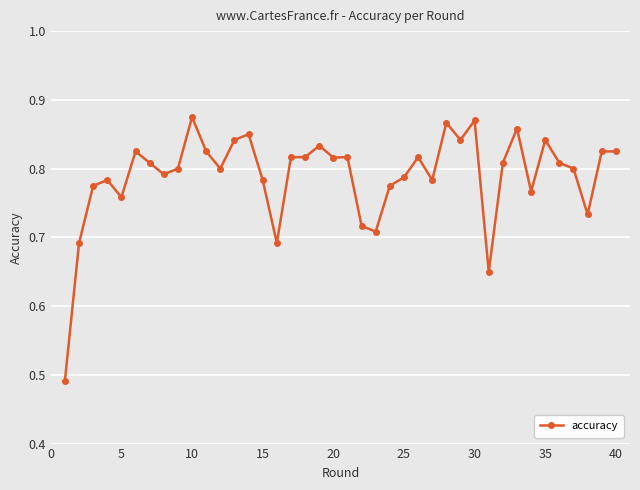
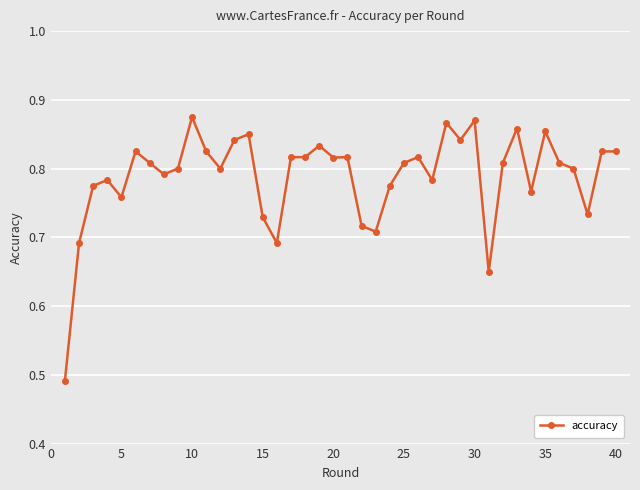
  {
    "5": 0.76,
    "10": 0.88,
-   "15": 0.78,
+   "15": 0.73,
    "20": 0.82,
-   "25": 0.79,
+   "25": 0.81,
    "30": 0.87,
-   "35": 0.84,
+   "35": 0.85,
    "40": 0.83
  }
